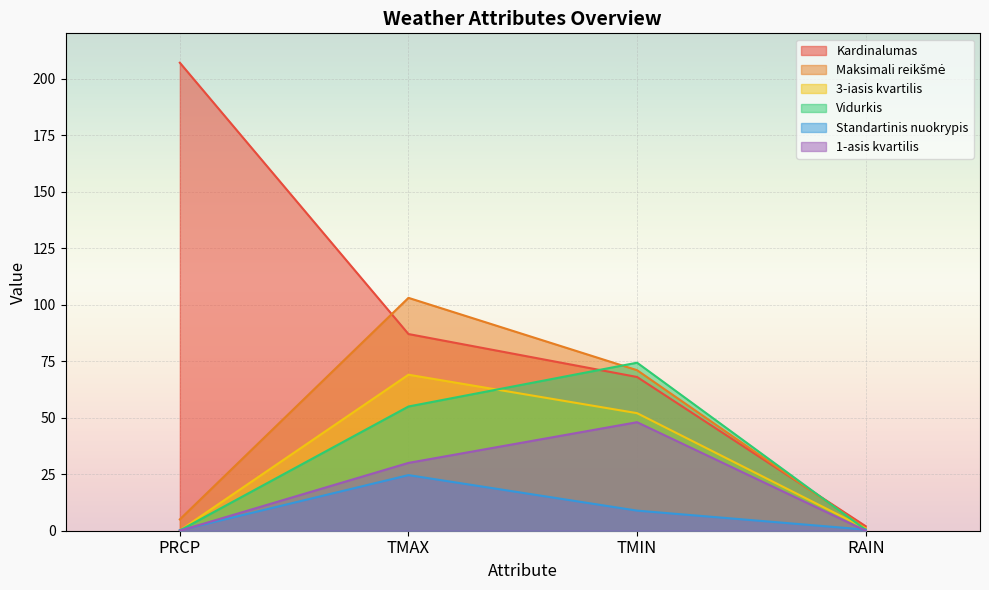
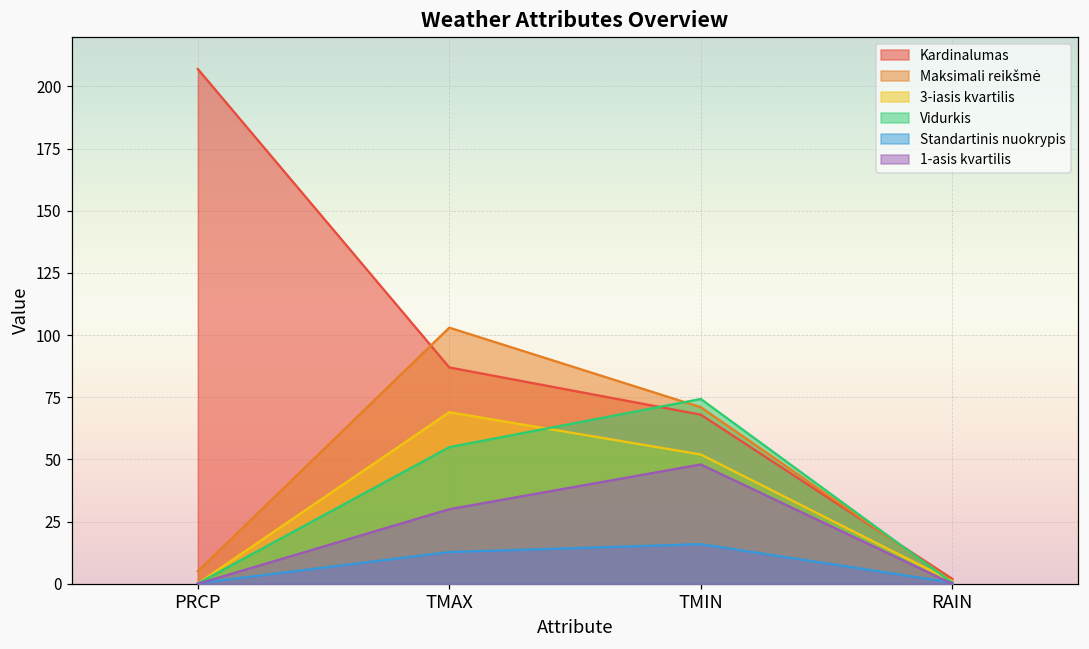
  {
    "Vidurkis": {
      "TMAX": 55,
      "TMIN": 74
    },
    "Standartinis nuokrypis": {
-     "TMAX": 25,
-     "TMIN": 9
+     "TMAX": 13,
+     "TMIN": 16
    },
    "1-asis kvartilis": {
      "TMAX": 30,
      "TMIN": 48
    }
  }
